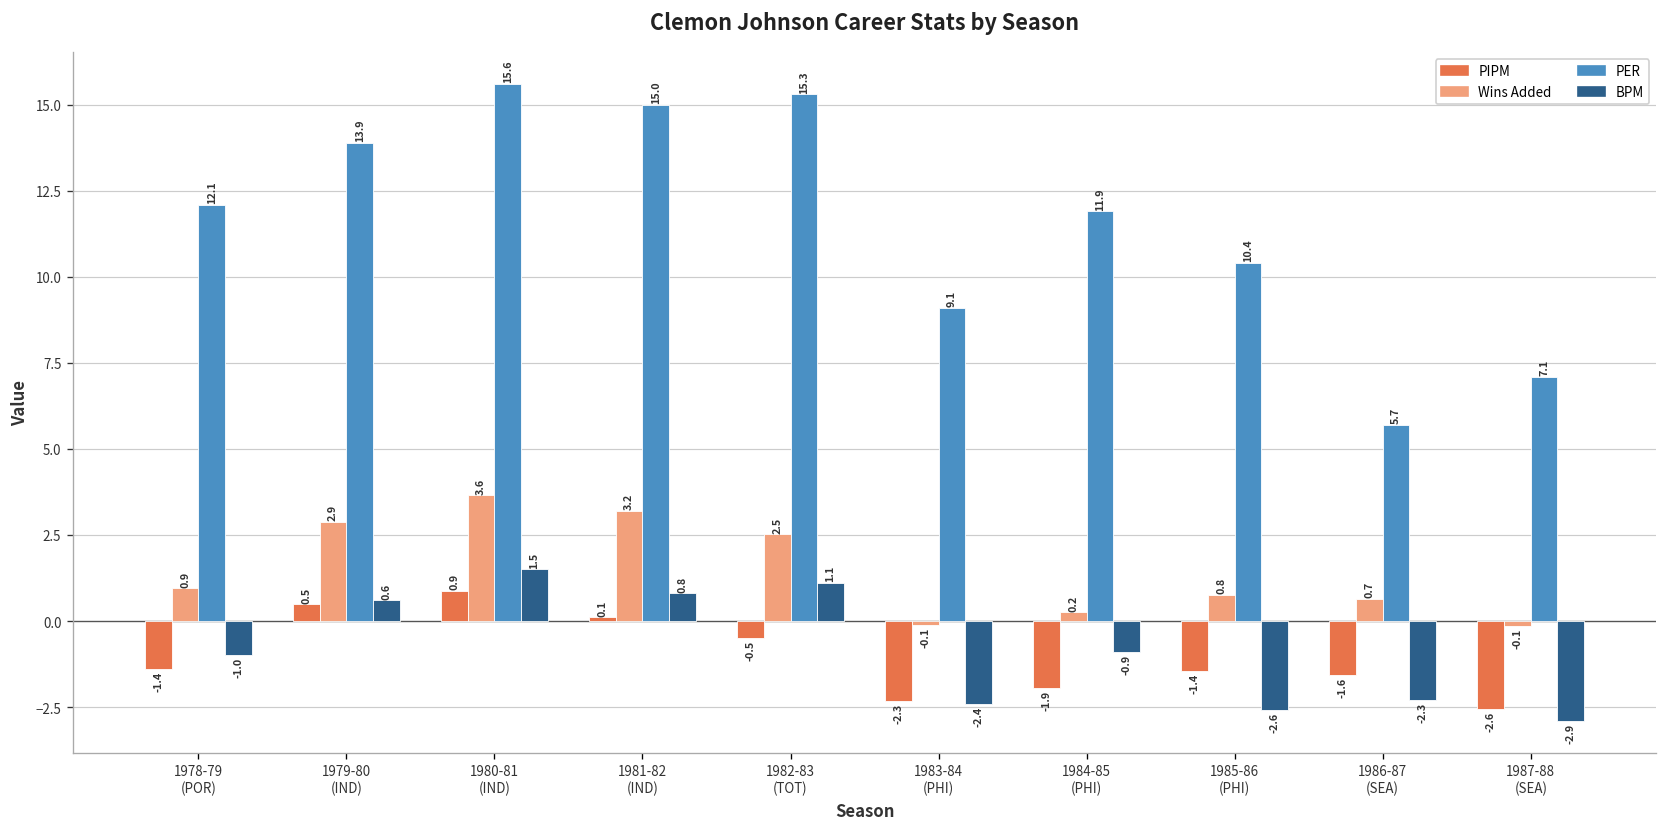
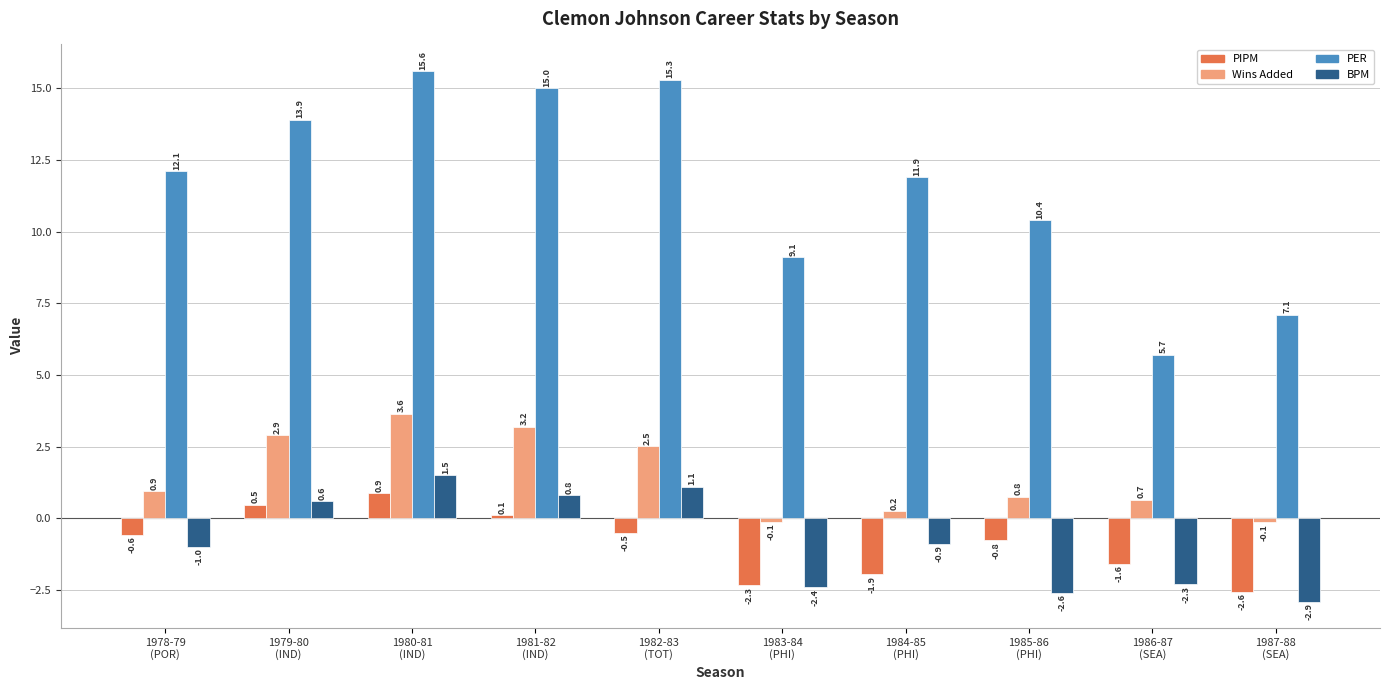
  {
    "PIPM": {
-     "1978-79 (POR)": -1.4,
+     "1978-79 (POR)": -0.6,
      "1979-80 (IND)": 0.5,
      "1980-81 (IND)": 0.9,
      "1981-82 (IND)": 0.1,
      "1982-83 (TOT)": -0.5,
      "1983-84 (PHI)": -2.3,
      "1984-85 (PHI)": -1.9,
-     "1985-86 (PHI)": -1.4,
+     "1985-86 (PHI)": -0.8,
      "1986-87 (SEA)": -1.6,
      "1987-88 (SEA)": -2.6
    },
    "Wins Added": {
      "1978-79 (POR)": 0.9,
      "1979-80 (IND)": 2.9,
      "1980-81 (IND)": 3.6,
      "1981-82 (IND)": 3.2,
      "1982-83 (TOT)": 2.5,
      "1983-84 (PHI)": -0.1,
      "1984-85 (PHI)": 0.2,
      "1985-86 (PHI)": 0.8,
      "1986-87 (SEA)": 0.7,
      "1987-88 (SEA)": -0.1
    },
    "PER": {
      "1978-79 (POR)": 12.1,
      "1979-80 (IND)": 13.9,
      "1980-81 (IND)": 15.6,
      "1981-82 (IND)": 15.0,
      "1982-83 (TOT)": 15.3,
      "1983-84 (PHI)": 9.1,
      "1984-85 (PHI)": 11.9,
      "1985-86 (PHI)": 10.4,
      "1986-87 (SEA)": 5.7,
      "1987-88 (SEA)": 7.1
    },
    "BPM": {
      "1978-79 (POR)": -1.0,
      "1979-80 (IND)": 0.6,
      "1980-81 (IND)": 1.5,
      "1981-82 (IND)": 0.8,
      "1982-83 (TOT)": 1.1,
      "1983-84 (PHI)": -2.4,
      "1984-85 (PHI)": -0.9,
      "1985-86 (PHI)": -2.6,
      "1986-87 (SEA)": -2.3,
      "1987-88 (SEA)": -2.9
    }
  }
